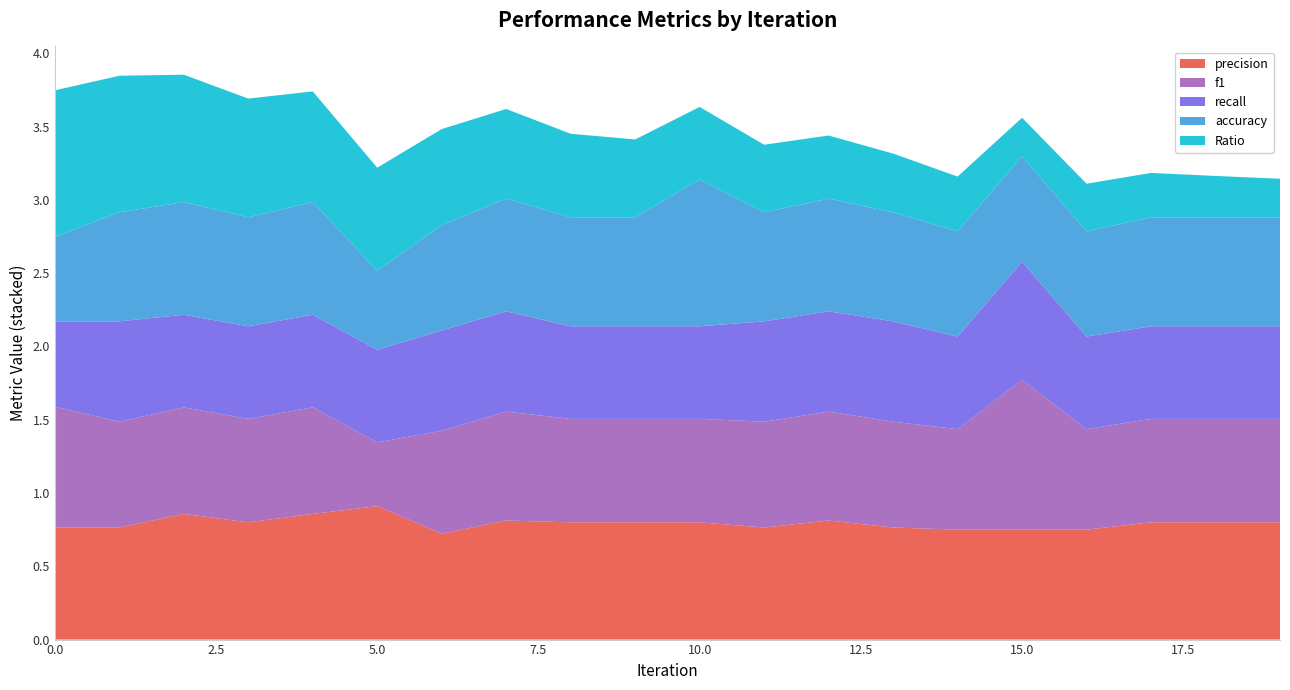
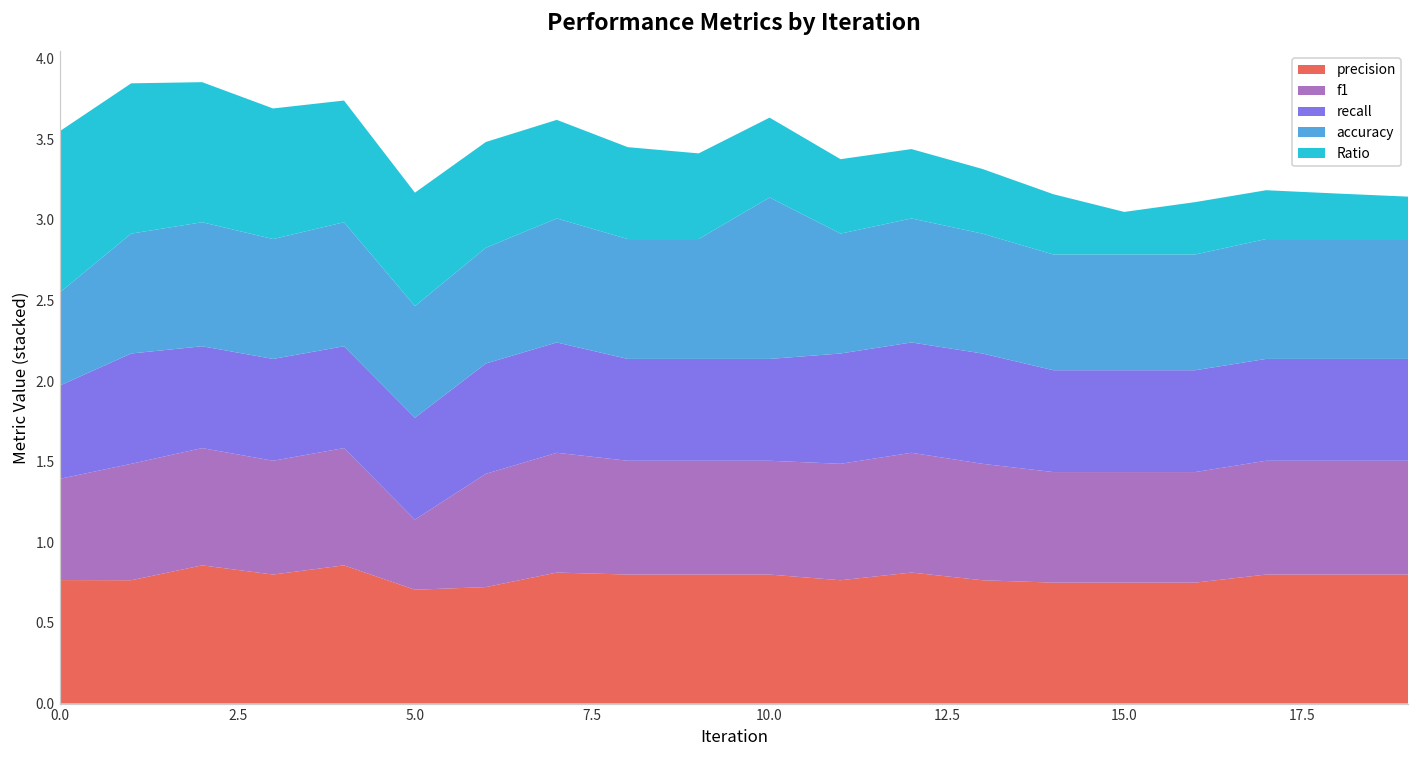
  {
    "precision": {
      "0.0": 0.77,
-     "5.0": 0.91,
+     "5.0": 0.71,
      "10.0": 0.80,
      "15.0": 0.75
    },
    "f1": {
-     "0.0": 0.82,
+     "0.0": 0.63,
      "5.0": 0.44,
      "10.0": 0.71,
-     "15.0": 1.02
+     "15.0": 0.69
    },
    "recall": {
      "0.0": 0.58,
      "5.0": 0.63,
      "10.0": 0.63,
-     "15.0": 0.80
+     "15.0": 0.63
    },
    "accuracy": {
      "0.0": 0.58,
-     "5.0": 0.54,
+     "5.0": 0.69,
      "10.0": 1.00,
      "15.0": 0.72
    },
    "Ratio": {
      "0.0": 1.00,
      "5.0": 0.70,
      "10.0": 0.50,
      "15.0": 0.26
    }
  }
